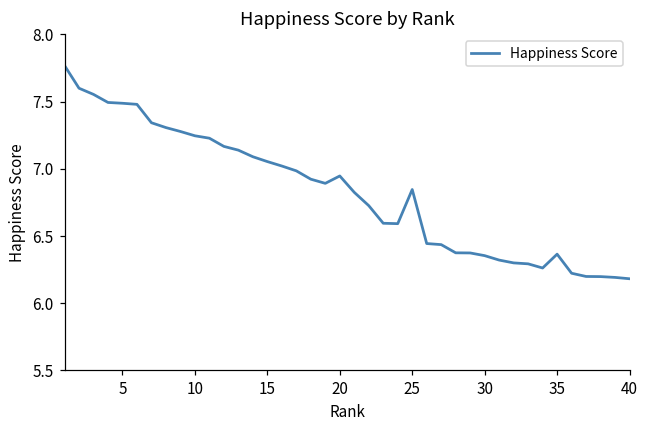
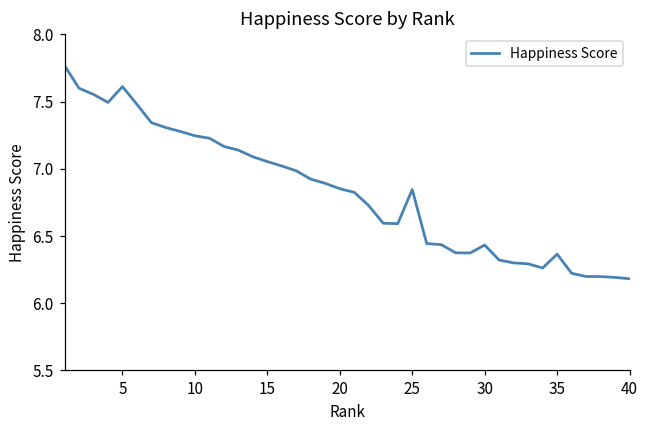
  {
-   "5": 7.49,
+   "5": 7.61,
    "10": 7.25,
    "15": 7.05,
-   "20": 6.95,
+   "20": 6.85,
    "25": 6.85,
-   "30": 6.35,
+   "30": 6.43,
    "35": 6.37,
    "40": 6.18
  }
